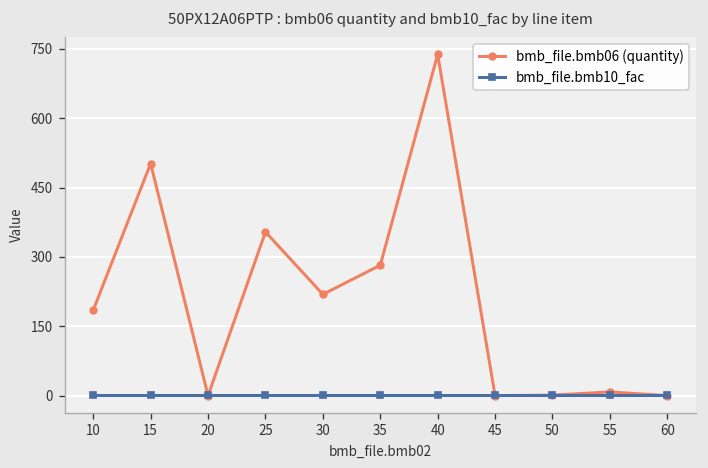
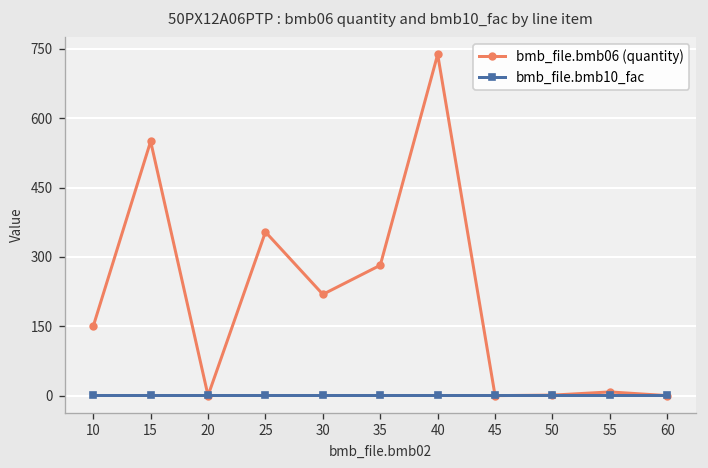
  {
    "bmb_file.bmb06 (quantity)": {
-     "10": 190,
-     "15": 500,
+     "10": 150,
+     "15": 550,
      "25": 350,
      "30": 220,
      "35": 280,
      "40": 740,
      "55": 10
    },
    "bmb_file.bmb10_fac": {
      "10": 0,
      "15": 0,
      "25": 0,
      "30": 0,
      "35": 0,
      "40": 0,
      "55": 0
    }
  }
